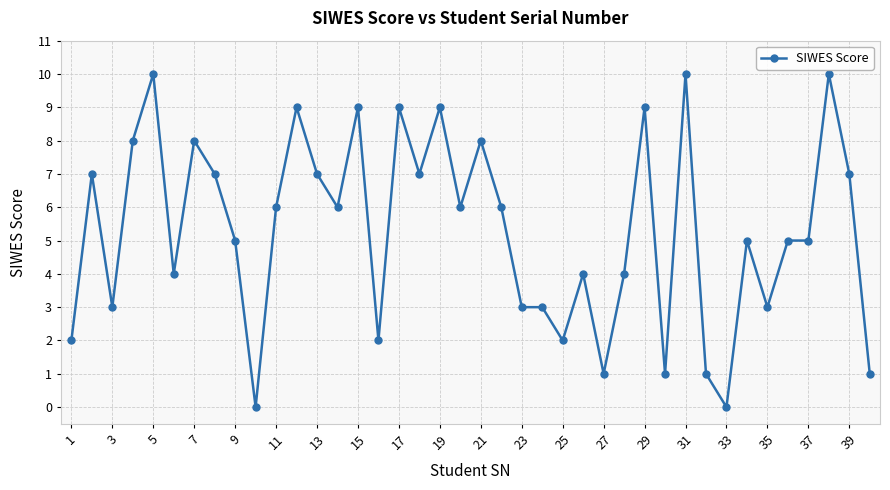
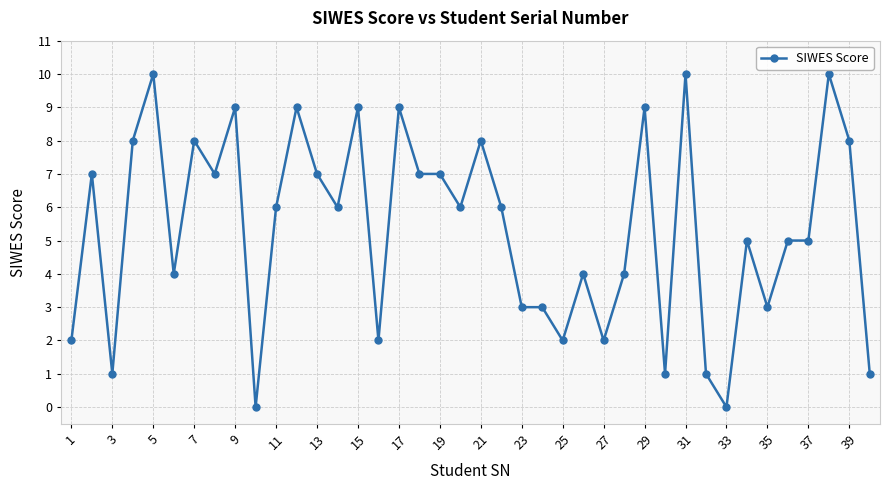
  {
    "1": 2,
-   "3": 3,
+   "3": 1,
    "5": 10,
    "7": 8,
-   "9": 5,
+   "9": 9,
    "11": 6,
    "13": 7,
    "15": 9,
    "17": 9,
-   "19": 9,
+   "19": 7,
    "21": 8,
    "23": 3,
    "25": 2,
-   "27": 1,
+   "27": 2,
    "29": 9,
    "31": 10,
    "33": 0,
    "35": 3,
    "37": 5,
-   "39": 7
+   "39": 8
  }
